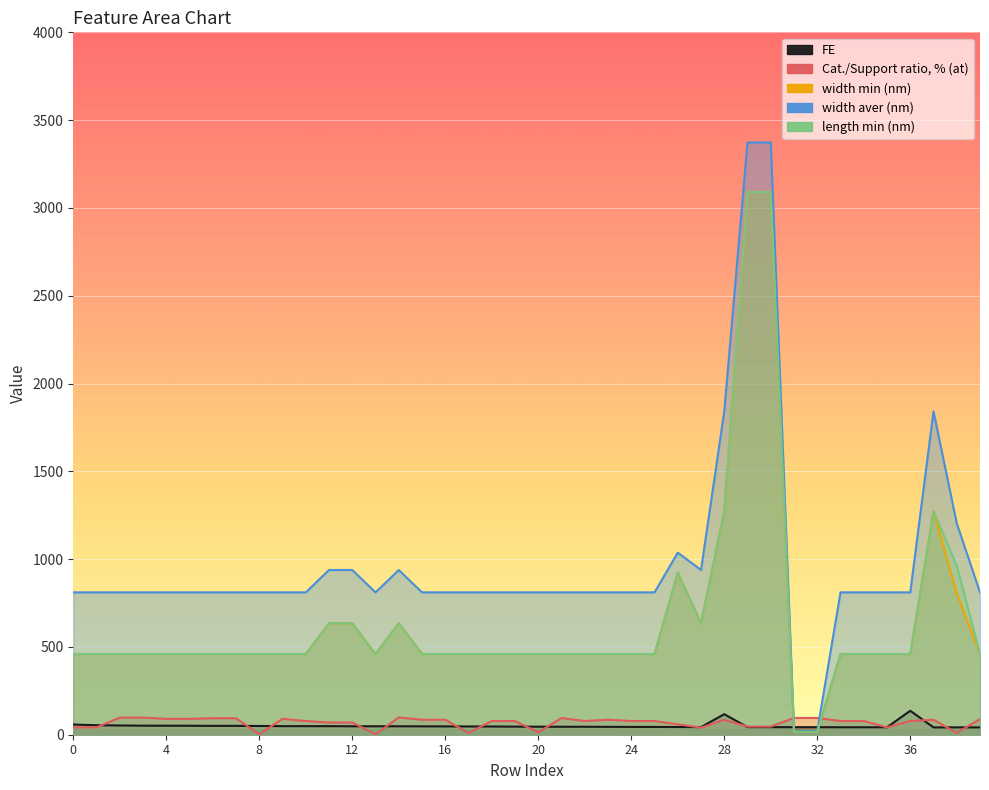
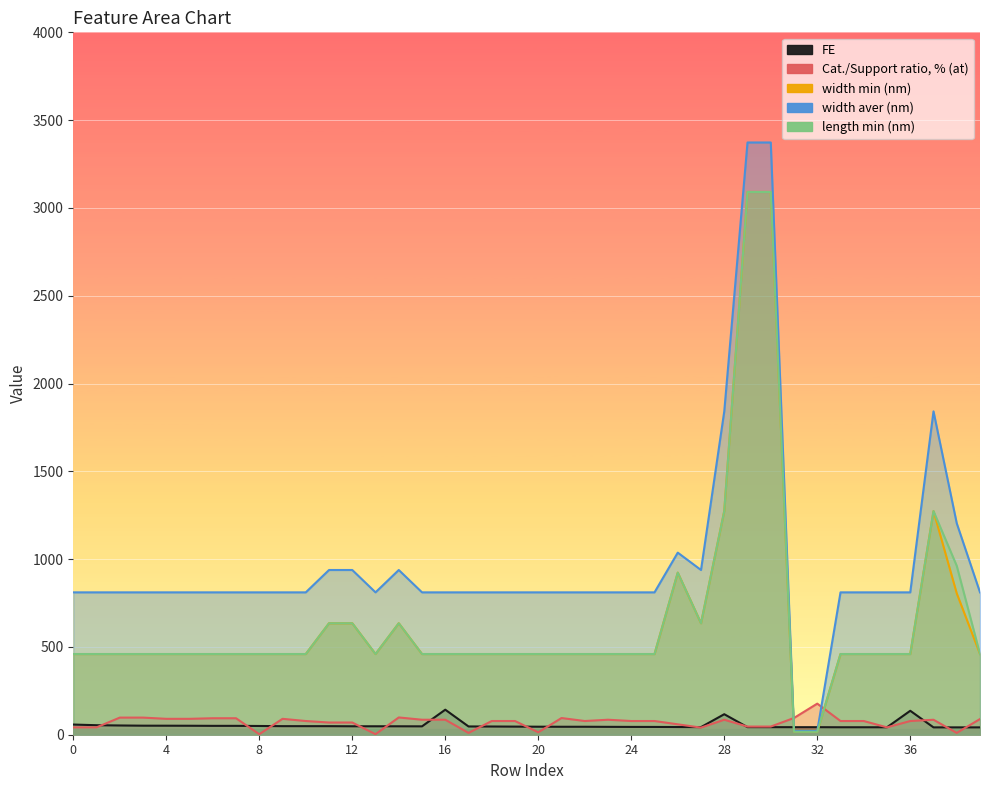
  {
    "FE": {
      "0": 60,
      "4": 50,
      "8": 50,
      "12": 50,
-     "16": 50,
+     "16": 140,
      "20": 50,
      "24": 40,
      "28": 120,
      "32": 40,
      "36": 140
    },
    "Cat./Support ratio, % (at)": {
      "0": 40,
      "4": 90,
      "12": 70,
      "16": 90,
      "24": 80,
      "28": 90,
-     "32": 100,
+     "32": 180,
      "36": 80
    },
    "width aver (nm)": {
      "0": 810,
      "4": 810,
      "8": 810,
      "12": 940,
      "16": 810,
      "20": 810,
      "24": 810,
      "28": 1840,
      "36": 810
    }
  }
